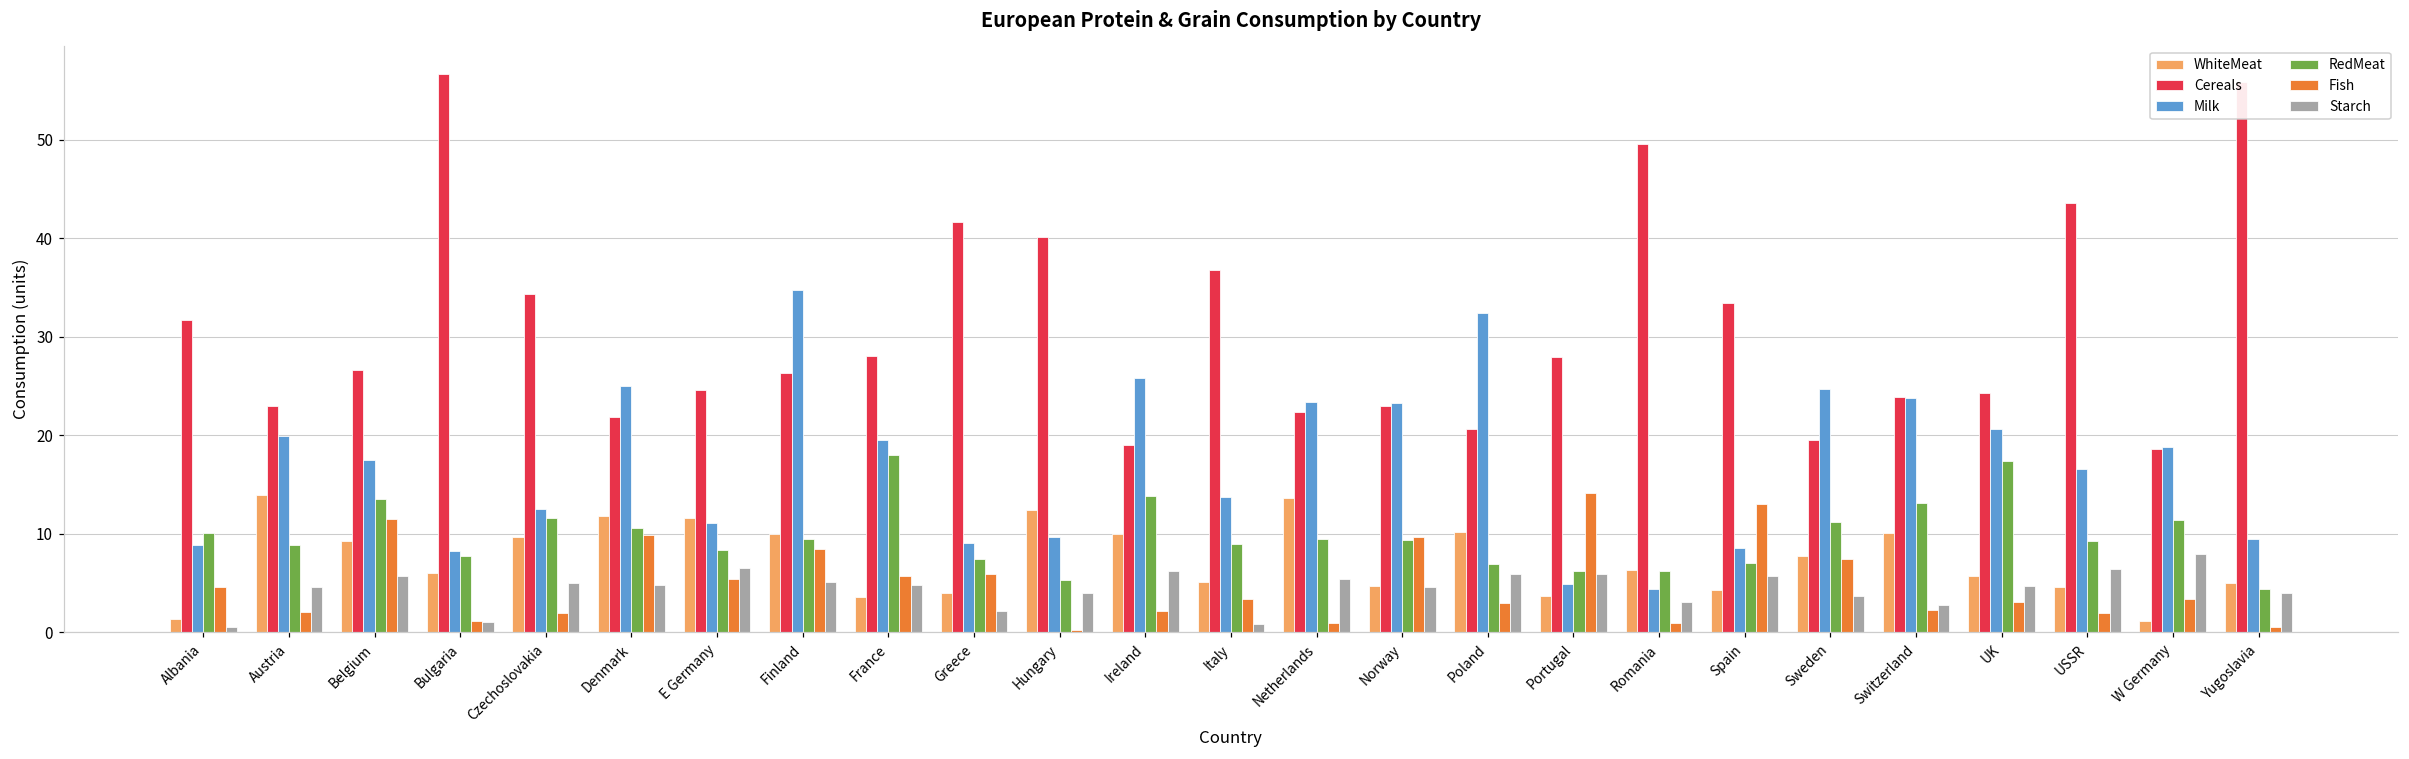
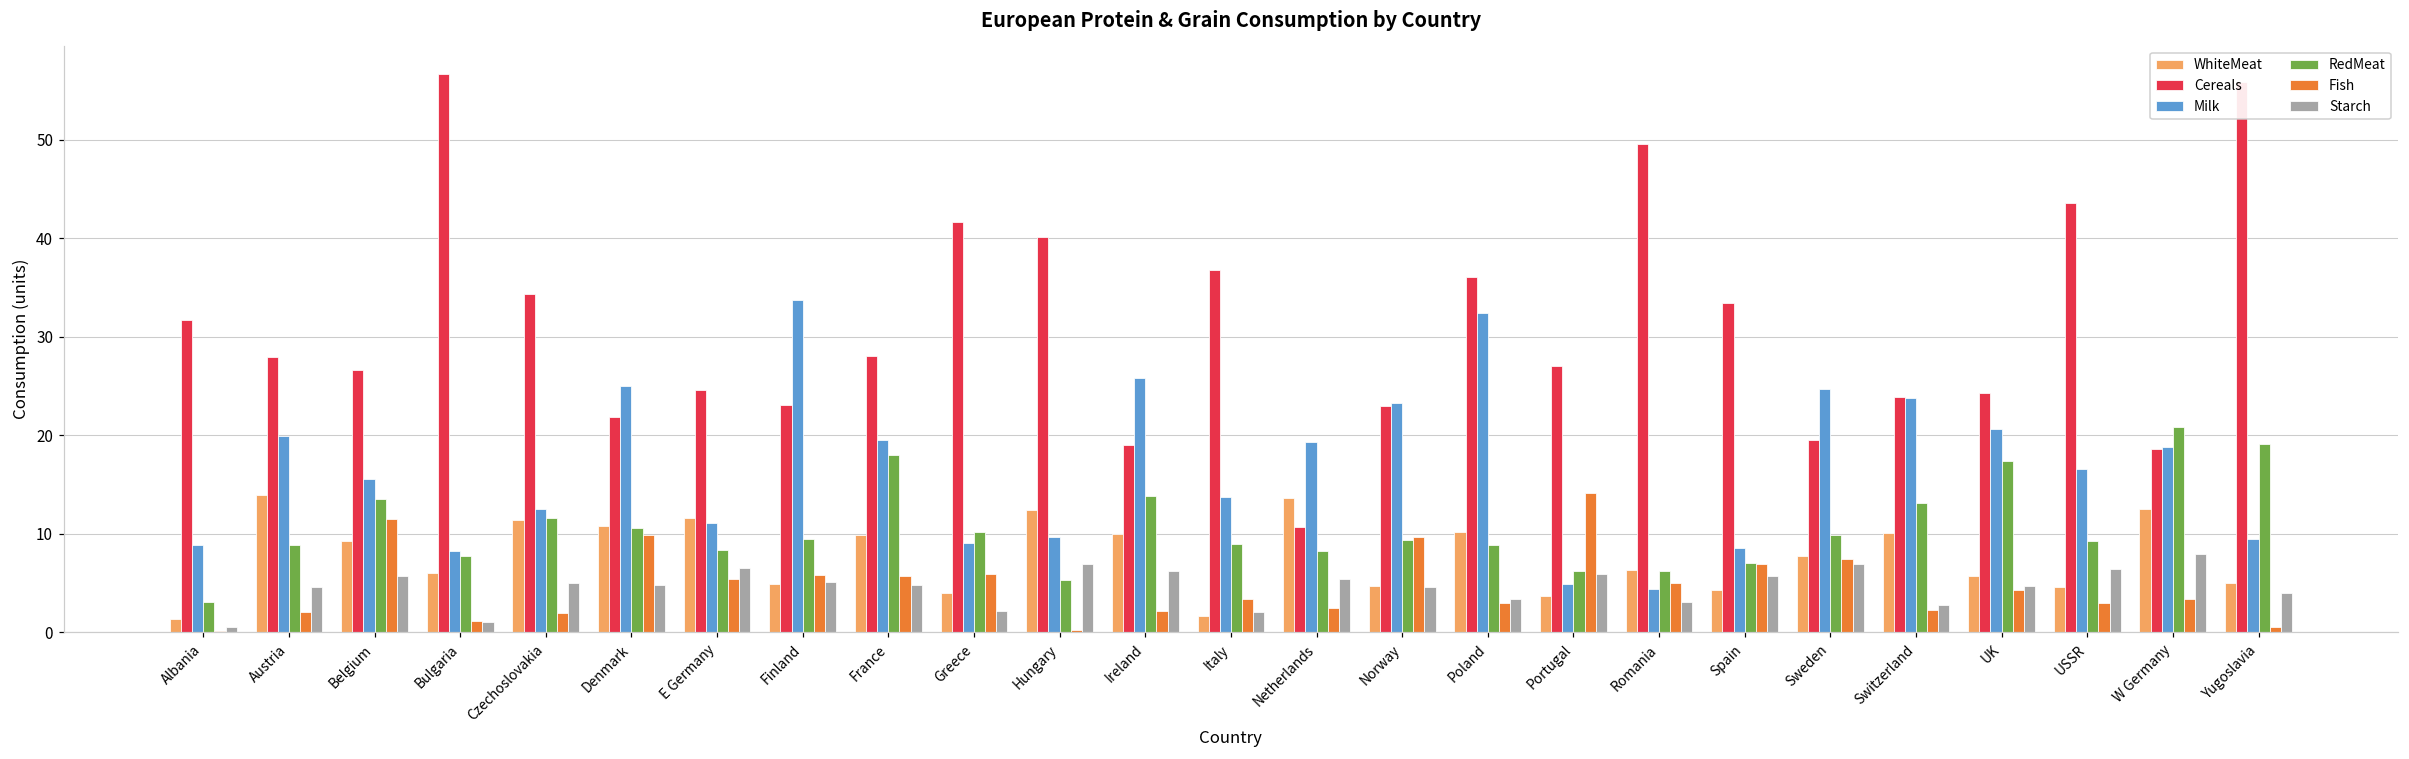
  {
    "WhiteMeat": {
      "Albania": 1,
      "Austria": 14,
      "Belgium": 9,
      "Bulgaria": 6,
-     "Czechoslovakia": 10,
-     "Denmark": 12,
+     "Czechoslovakia": 11,
+     "Denmark": 11,
      "E Germany": 12,
-     "Finland": 10,
-     "France": 4,
+     "Finland": 5,
+     "France": 10,
      "Greece": 4,
      "Hungary": 12,
      "Ireland": 10,
-     "Italy": 5,
+     "Italy": 2,
      "Netherlands": 14,
      "Norway": 5,
      "Poland": 10,
      "Portugal": 4,
      "Romania": 6,
      "Spain": 4,
      "Sweden": 8,
      "Switzerland": 10,
      "UK": 6,
      "USSR": 5,
-     "W Germany": 1,
+     "W Germany": 13,
      "Yugoslavia": 5
    },
    "Cereals": {
      "Albania": 32,
-     "Austria": 23,
+     "Austria": 28,
      "Belgium": 27,
      "Bulgaria": 57,
      "Czechoslovakia": 34,
      "Denmark": 22,
      "E Germany": 25,
-     "Finland": 26,
+     "Finland": 23,
      "France": 28,
      "Greece": 42,
      "Hungary": 40,
      "Ireland": 19,
      "Italy": 37,
-     "Netherlands": 22,
+     "Netherlands": 11,
      "Norway": 23,
-     "Poland": 21,
-     "Portugal": 28,
+     "Poland": 36,
+     "Portugal": 27,
      "Romania": 50,
      "Spain": 33,
      "Sweden": 20,
      "Switzerland": 24,
      "UK": 24,
      "USSR": 44,
      "W Germany": 19
    },
    "Milk": {
      "Albania": 9,
      "Austria": 20,
-     "Belgium": 18,
+     "Belgium": 16,
      "Bulgaria": 8,
      "Czechoslovakia": 13,
      "Denmark": 25,
      "E Germany": 11,
-     "Finland": 35,
+     "Finland": 34,
      "France": 20,
      "Greece": 9,
      "Hungary": 10,
      "Ireland": 26,
      "Italy": 14,
-     "Netherlands": 23,
+     "Netherlands": 19,
      "Norway": 23,
      "Poland": 32,
      "Portugal": 5,
      "Romania": 4,
      "Spain": 9,
      "Sweden": 25,
      "Switzerland": 24,
      "UK": 21,
      "USSR": 17,
      "W Germany": 19,
      "Yugoslavia": 10
    },
    "RedMeat": {
-     "Albania": 10,
+     "Albania": 3,
      "Austria": 9,
      "Belgium": 14,
      "Bulgaria": 8,
      "Czechoslovakia": 12,
      "Denmark": 11,
      "E Germany": 8,
      "Finland": 10,
      "France": 18,
-     "Greece": 8,
+     "Greece": 10,
      "Hungary": 5,
      "Ireland": 14,
      "Italy": 9,
-     "Netherlands": 10,
+     "Netherlands": 8,
      "Norway": 9,
-     "Poland": 7,
+     "Poland": 9,
      "Portugal": 6,
      "Romania": 6,
      "Spain": 7,
-     "Sweden": 11,
+     "Sweden": 10,
      "Switzerland": 13,
      "UK": 17,
      "USSR": 9,
-     "W Germany": 11,
-     "Yugoslavia": 4
+     "W Germany": 21,
+     "Yugoslavia": 19
    },
    "Fish": {
-     "Albania": 5,
+     "Albania": 0,
      "Austria": 2,
      "Belgium": 12,
      "Bulgaria": 1,
      "Czechoslovakia": 2,
      "Denmark": 10,
      "E Germany": 5,
-     "Finland": 9,
+     "Finland": 6,
      "France": 6,
      "Greece": 6,
      "Hungary": 0,
      "Ireland": 2,
      "Italy": 3,
-     "Netherlands": 1,
+     "Netherlands": 3,
      "Norway": 10,
      "Poland": 3,
      "Portugal": 14,
-     "Romania": 1,
-     "Spain": 13,
+     "Romania": 5,
+     "Spain": 7,
      "Sweden": 8,
      "Switzerland": 2,
-     "UK": 3,
-     "USSR": 2,
+     "UK": 4,
+     "USSR": 3,
      "W Germany": 3,
      "Yugoslavia": 1
    },
    "Starch": {
      "Albania": 1,
      "Austria": 5,
      "Belgium": 6,
      "Bulgaria": 1,
      "Czechoslovakia": 5,
      "Denmark": 5,
      "E Germany": 7,
      "Finland": 5,
      "France": 5,
      "Greece": 2,
-     "Hungary": 4,
+     "Hungary": 7,
      "Ireland": 6,
-     "Italy": 1,
+     "Italy": 2,
      "Netherlands": 5,
      "Norway": 5,
-     "Poland": 6,
+     "Poland": 3,
      "Portugal": 6,
      "Romania": 3,
      "Spain": 6,
-     "Sweden": 4,
+     "Sweden": 7,
      "Switzerland": 3,
      "UK": 5,
      "USSR": 6,
      "W Germany": 8,
      "Yugoslavia": 4
    }
  }
